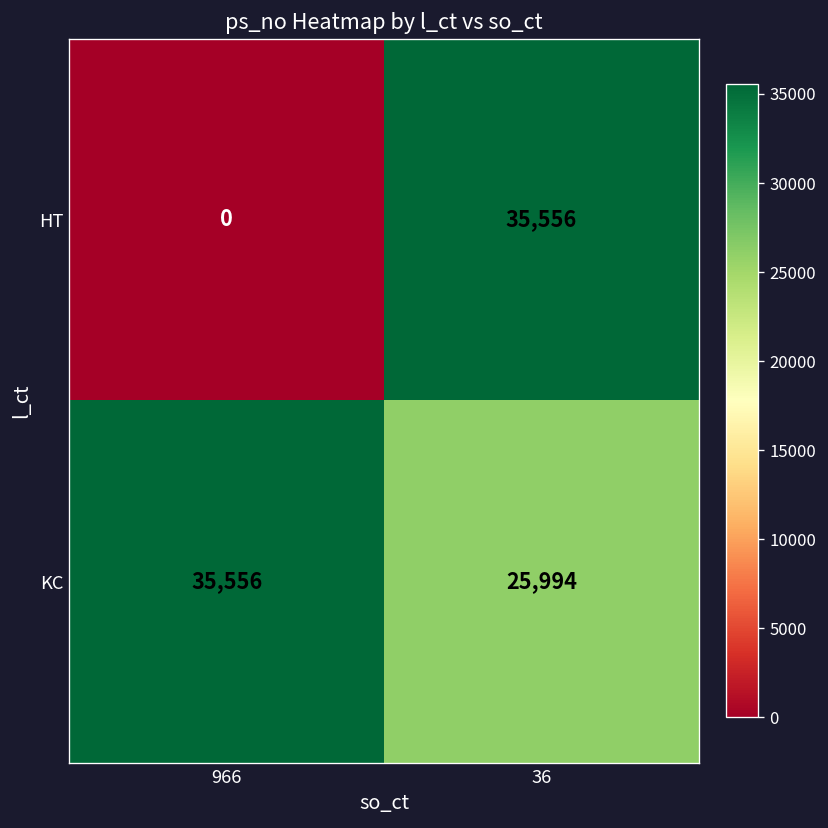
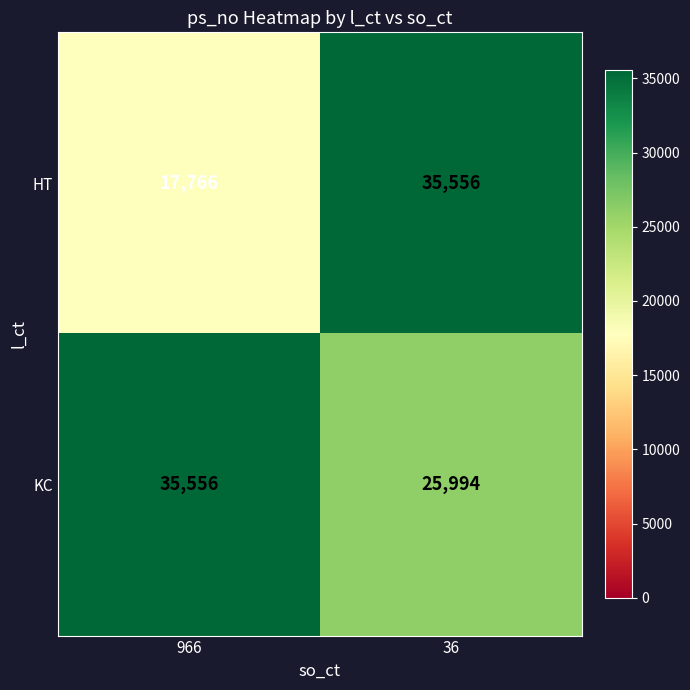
  {
    "HT": {
-     "966": "0",
+     "966": "17,766",
      "36": "35,556"
    },
    "KC": {
      "966": "35,556",
      "36": "25,994"
    }
  }
